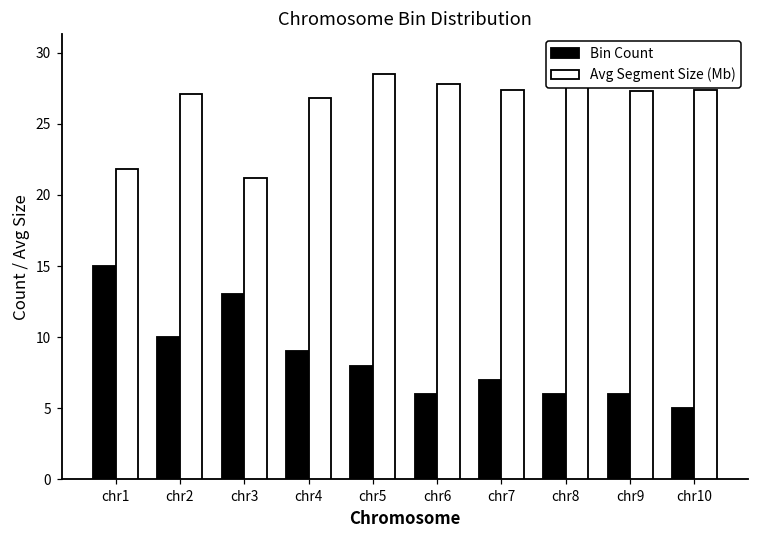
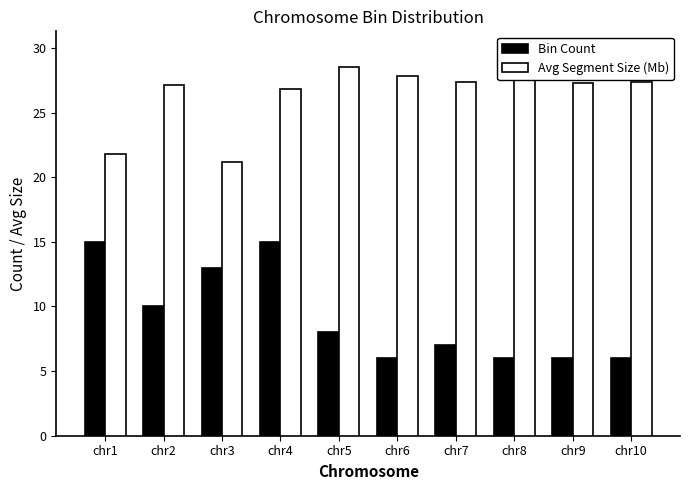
  {
    "Bin Count": {
      "chr1": 15,
      "chr2": 10,
      "chr3": 13,
-     "chr4": 9,
+     "chr4": 15,
      "chr5": 8,
      "chr6": 6,
      "chr7": 7,
      "chr8": 6,
      "chr9": 6,
-     "chr10": 5
+     "chr10": 6
    },
    "Avg Segment Size (Mb)": {
      "chr1": 21.8,
      "chr2": 27,
      "chr3": 21.2,
      "chr4": 26.8,
      "chr5": 28.5,
      "chr6": 27.8,
      "chr7": 27.4,
      "chr9": 27.3,
      "chr10": 27.4
    }
  }
